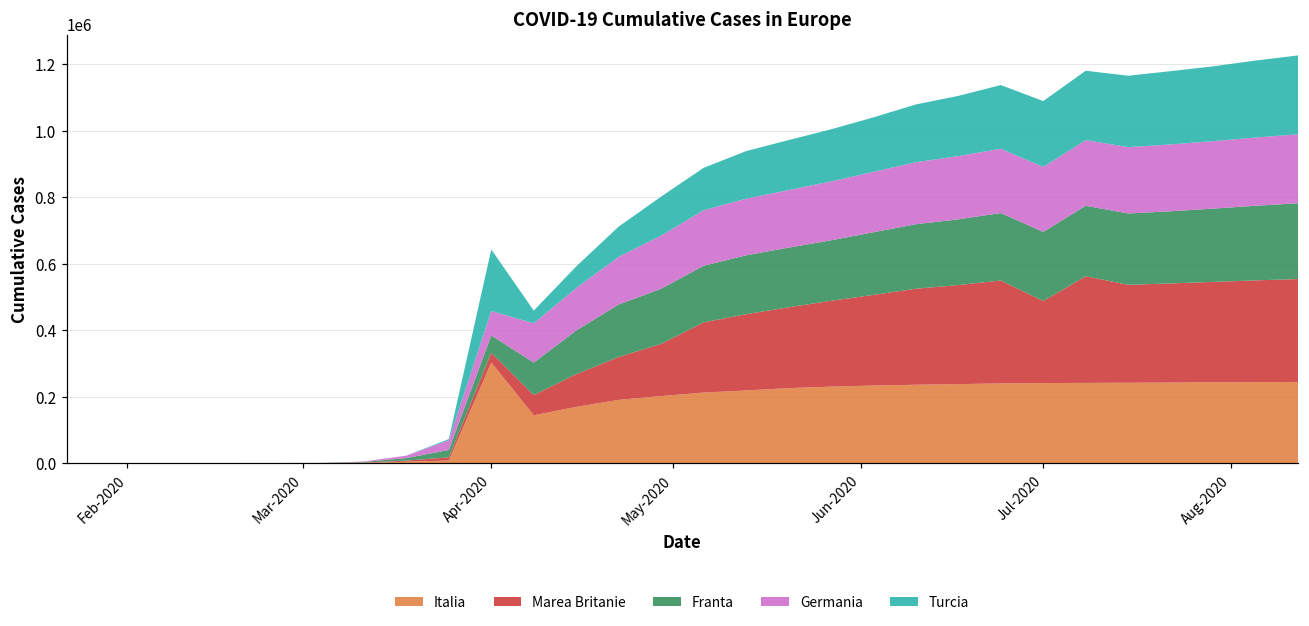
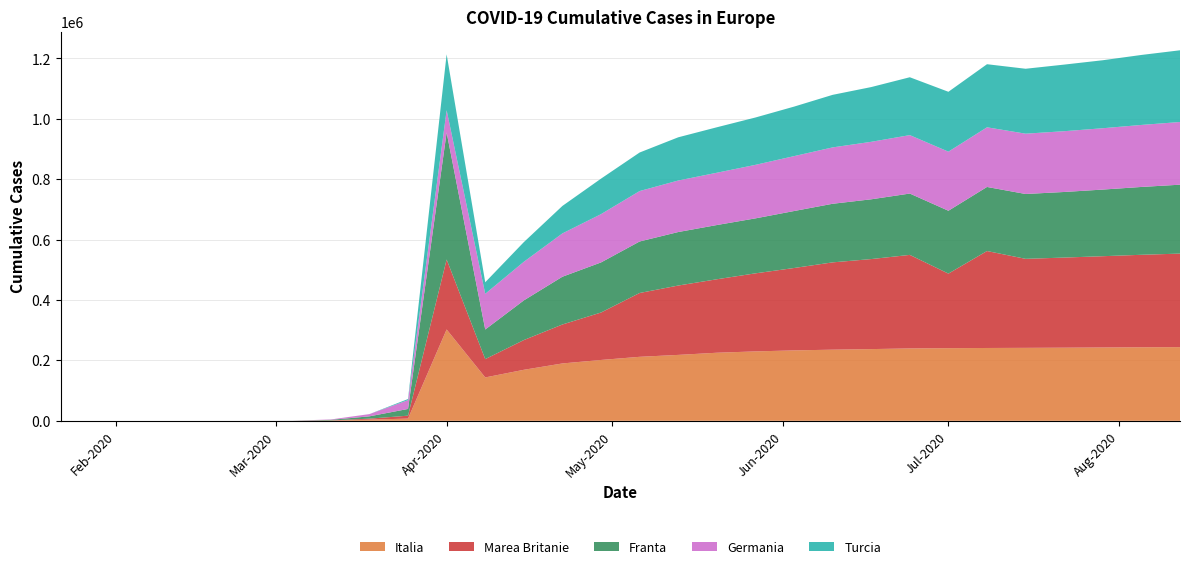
  {
    "Italia": {
      "Apr-2020": 300000,
      "Jul-2020": 240000
    },
    "Marea Britanie": {
-     "Apr-2020": 30000,
+     "Apr-2020": 230000,
      "Jul-2020": 250000
    },
    "Franta": {
-     "Apr-2020": 50000,
+     "Apr-2020": 420000,
      "Jul-2020": 210000
    },
    "Germania": {
      "Apr-2020": 70000,
      "Jul-2020": 200000
    },
    "Turcia": {
      "Apr-2020": 190000,
      "Jul-2020": 200000
    }
  }
